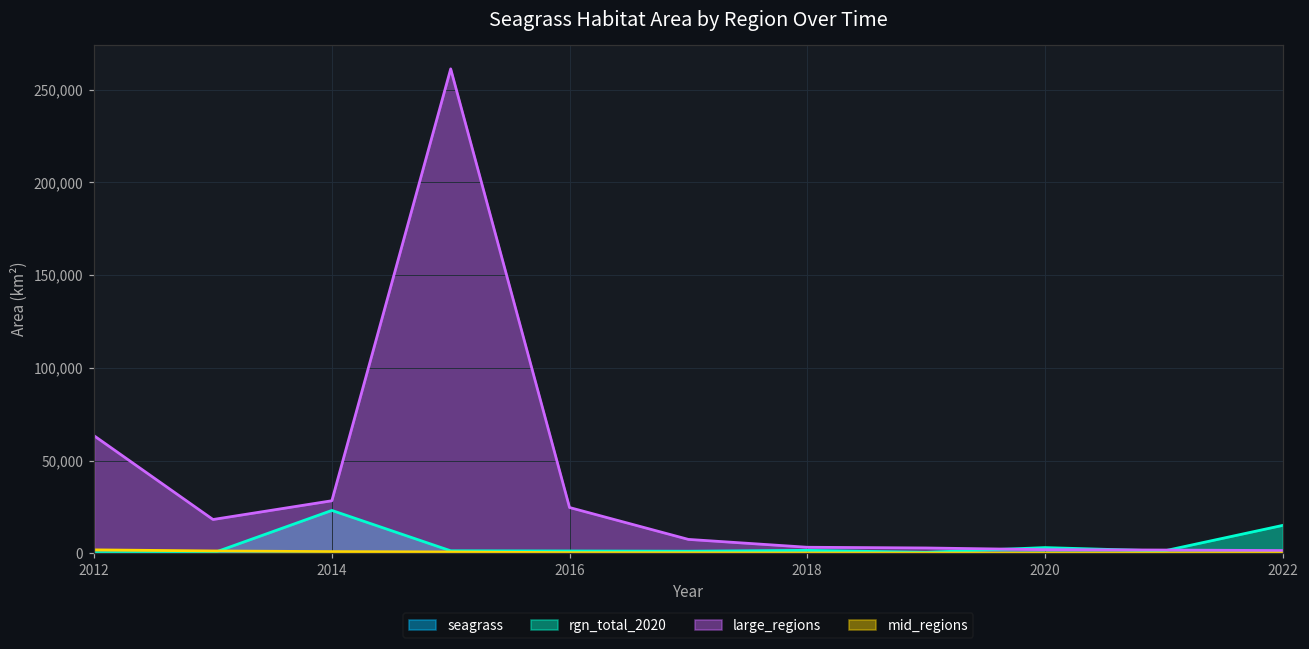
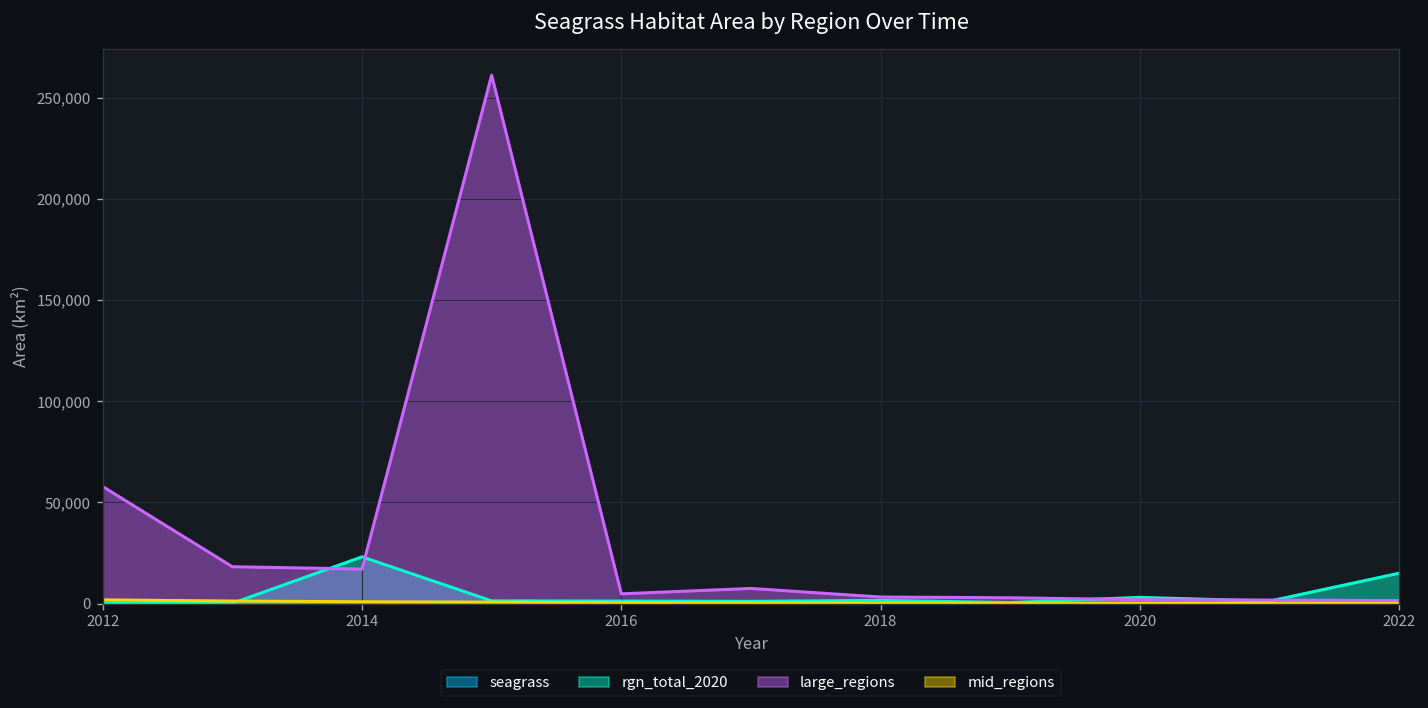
  {
    "large_regions": {
-     "2012": "63,000",
-     "2014": "28,000",
-     "2016": "25,000",
+     "2012": "58,000",
+     "2014": "17,000",
+     "2016": "5,000",
      "2018": "3,000"
    },
    "mid_regions": {
      "2012": "2,000"
    }
  }
